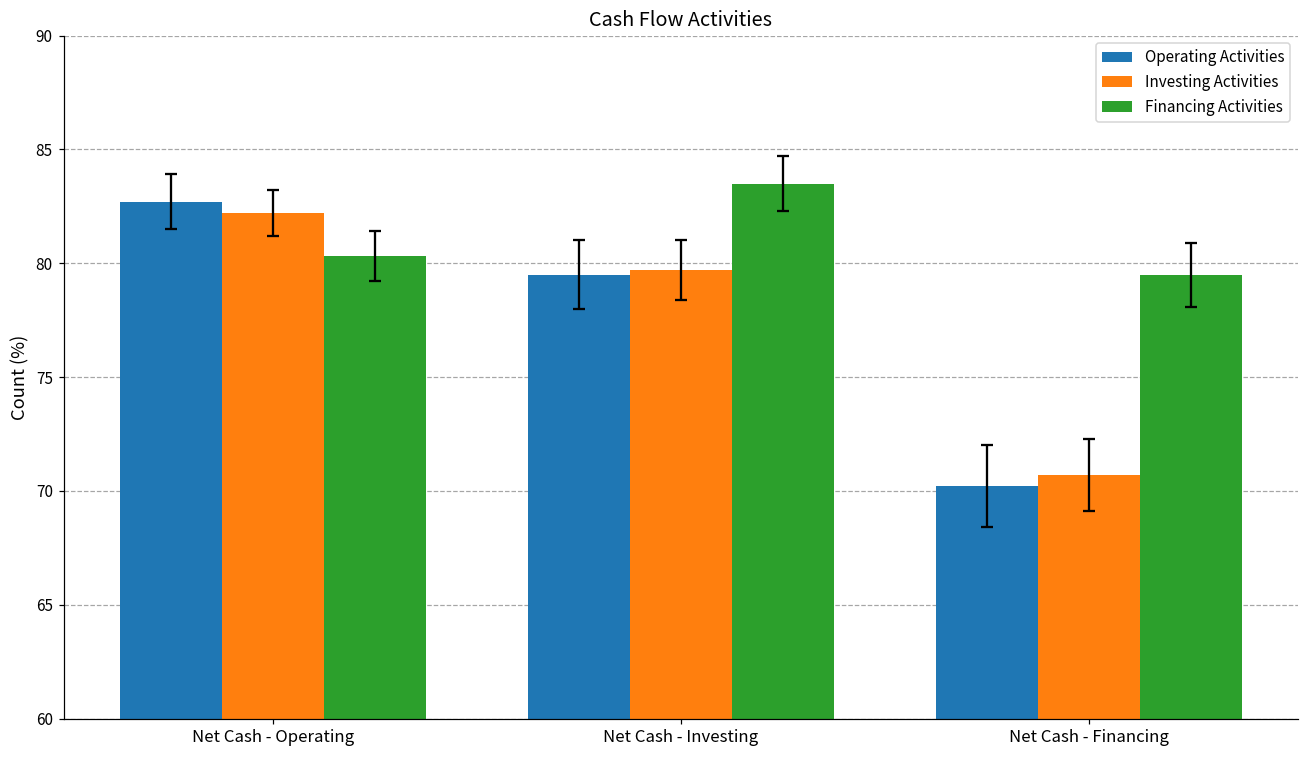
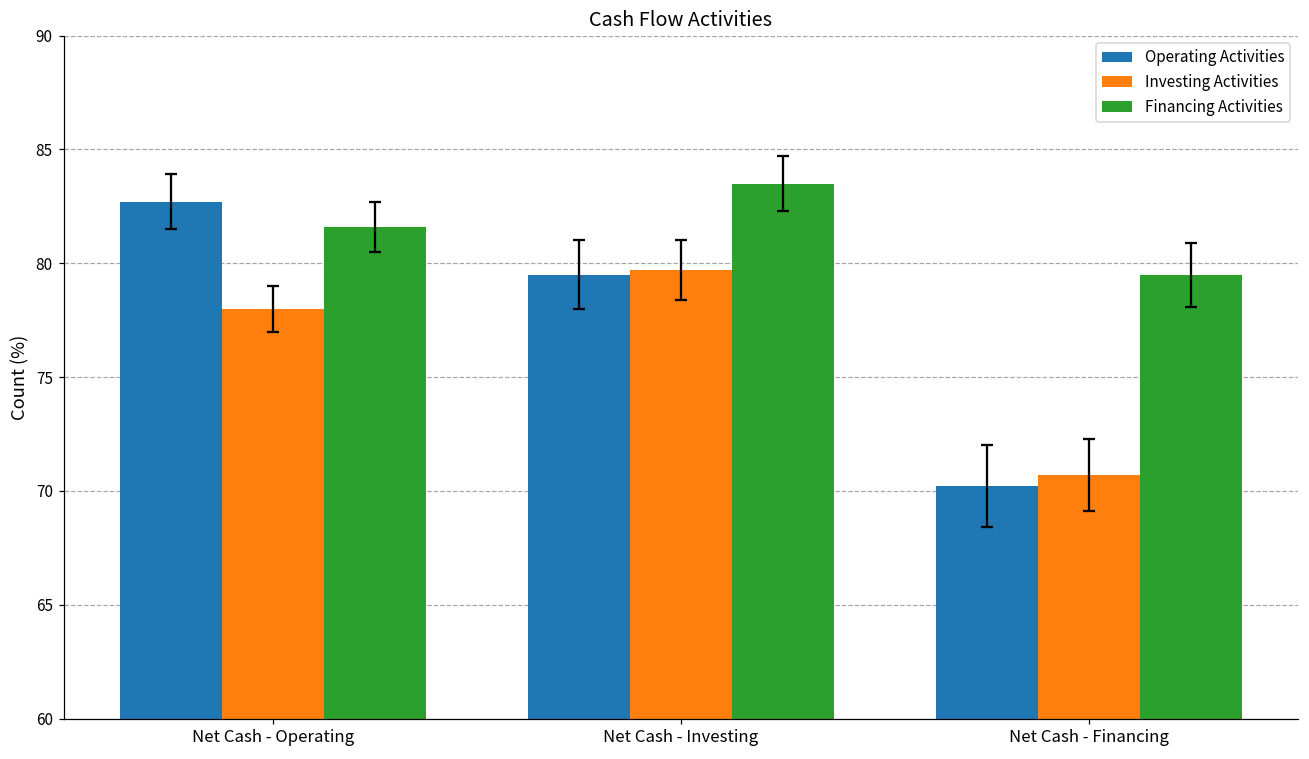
  {
    "Investing Activities": {
-     "Net Cash - Operating": 82.2,
+     "Net Cash - Operating": 78.0,
      "Net Cash - Investing": 79.7,
      "Net Cash - Financing": 70.7
    },
    "Financing Activities": {
-     "Net Cash - Operating": 80.3,
+     "Net Cash - Operating": 81.6,
      "Net Cash - Investing": 83.5,
      "Net Cash - Financing": 79.5
    }
  }
